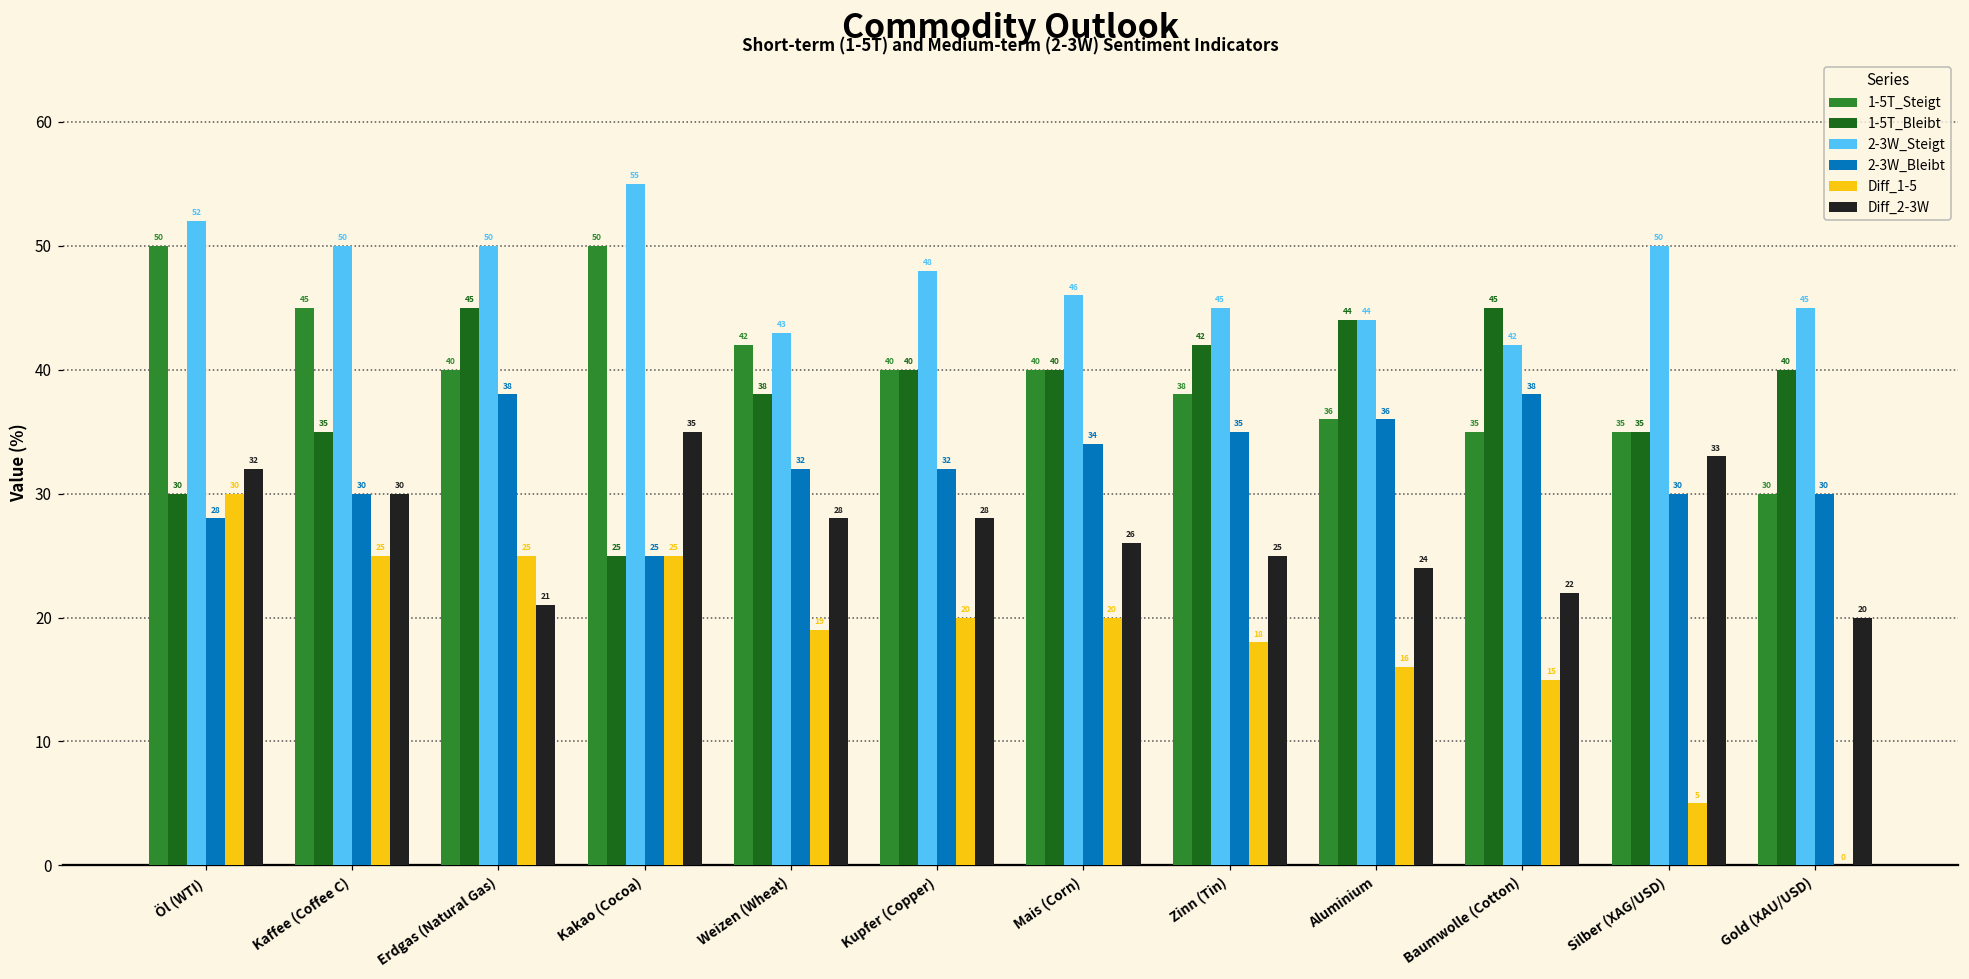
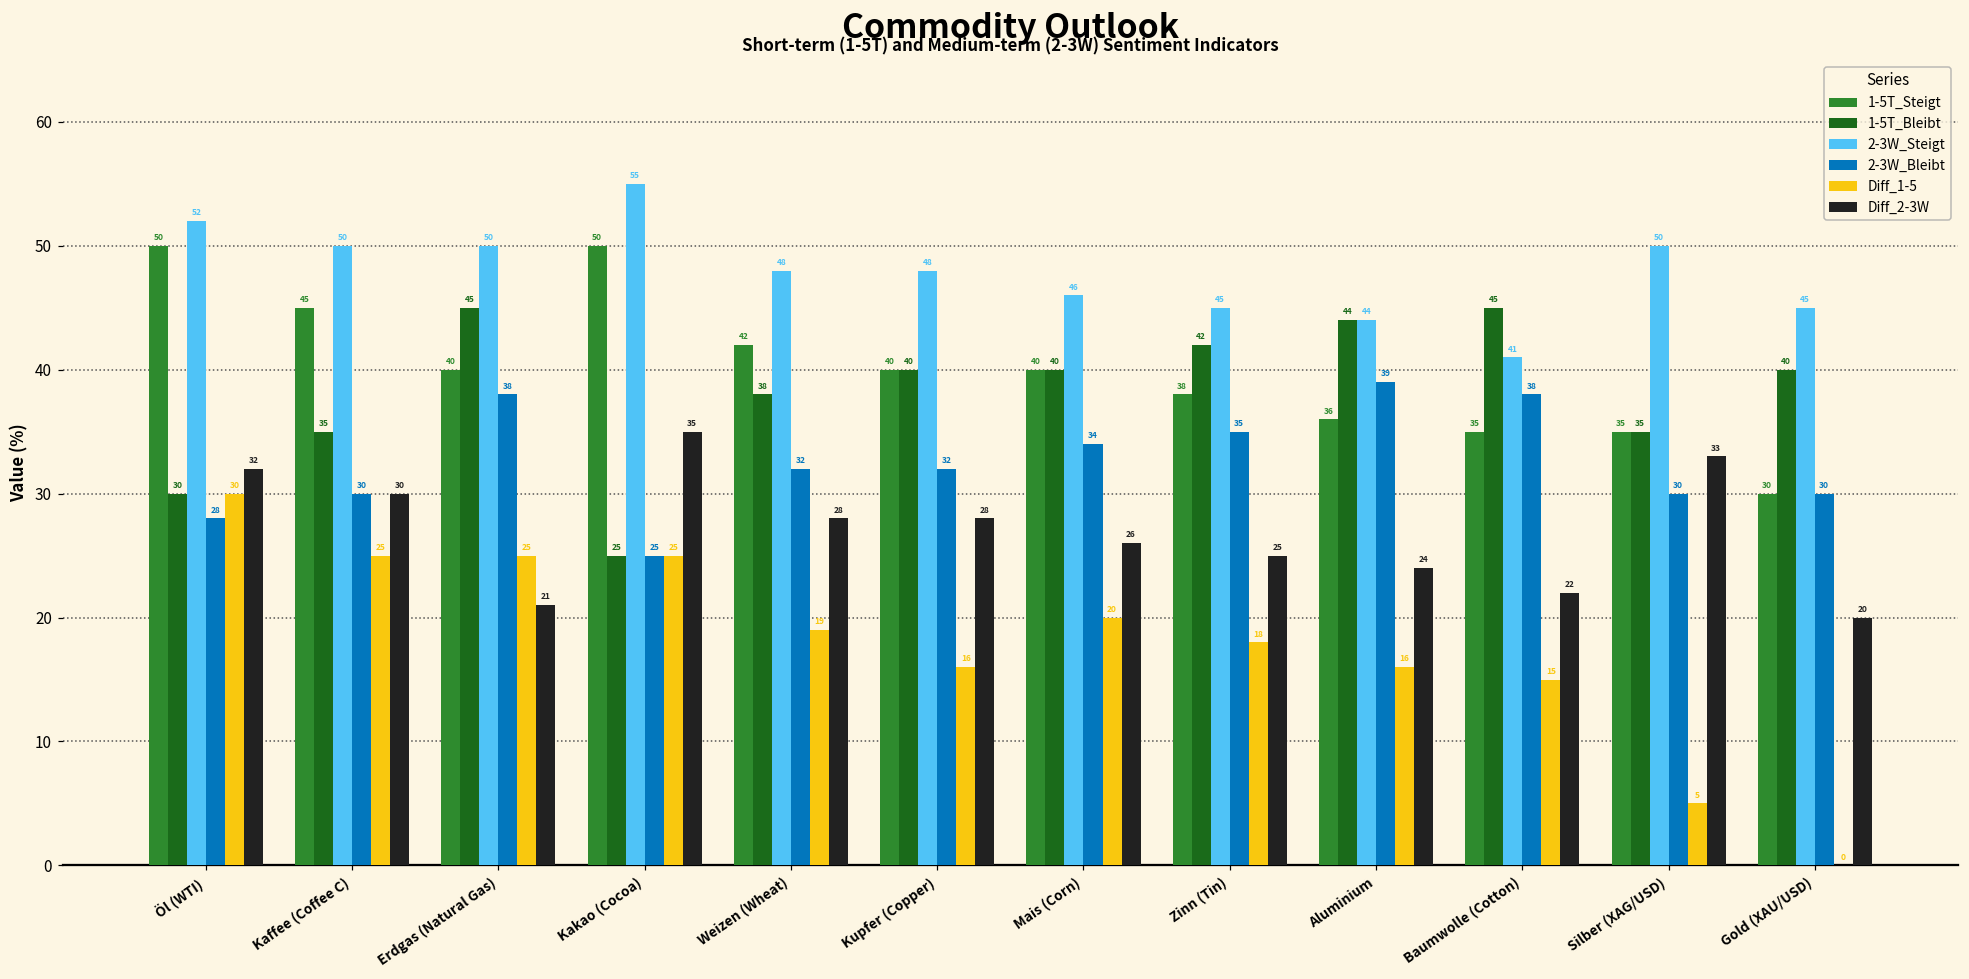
  {
    "2-3W_Steigt": {
      "Öl (WTI)": 52,
      "Kaffee (Coffee C)": 50,
      "Erdgas (Natural Gas)": 50,
      "Kakao (Cocoa)": 55,
-     "Weizen (Wheat)": 43,
+     "Weizen (Wheat)": 48,
      "Kupfer (Copper)": 48,
      "Mais (Corn)": 46,
      "Zinn (Tin)": 45,
      "Aluminium": 44,
-     "Baumwolle (Cotton)": 42,
+     "Baumwolle (Cotton)": 41,
      "Silber (XAG/USD)": 50,
      "Gold (XAU/USD)": 45
    },
    "2-3W_Bleibt": {
      "Öl (WTI)": 28,
      "Kaffee (Coffee C)": 30,
      "Erdgas (Natural Gas)": 38,
      "Kakao (Cocoa)": 25,
      "Weizen (Wheat)": 32,
      "Kupfer (Copper)": 32,
      "Mais (Corn)": 34,
      "Zinn (Tin)": 35,
-     "Aluminium": 36,
+     "Aluminium": 39,
      "Baumwolle (Cotton)": 38,
      "Silber (XAG/USD)": 30,
      "Gold (XAU/USD)": 30
    },
    "Diff_1-5": {
      "Öl (WTI)": 30,
      "Kaffee (Coffee C)": 25,
      "Erdgas (Natural Gas)": 25,
      "Kakao (Cocoa)": 25,
      "Weizen (Wheat)": 19,
-     "Kupfer (Copper)": 20,
+     "Kupfer (Copper)": 16,
      "Mais (Corn)": 20,
      "Zinn (Tin)": 18,
      "Aluminium": 16,
      "Baumwolle (Cotton)": 15,
      "Silber (XAG/USD)": 5,
      "Gold (XAU/USD)": 0
    },
    "Diff_2-3W": {
      "Öl (WTI)": 32,
      "Kaffee (Coffee C)": 30,
      "Erdgas (Natural Gas)": 21,
      "Kakao (Cocoa)": 35,
      "Weizen (Wheat)": 28,
      "Kupfer (Copper)": 28,
      "Mais (Corn)": 26,
      "Zinn (Tin)": 25,
      "Aluminium": 24,
      "Baumwolle (Cotton)": 22,
      "Silber (XAG/USD)": 33,
      "Gold (XAU/USD)": 20
    }
  }
